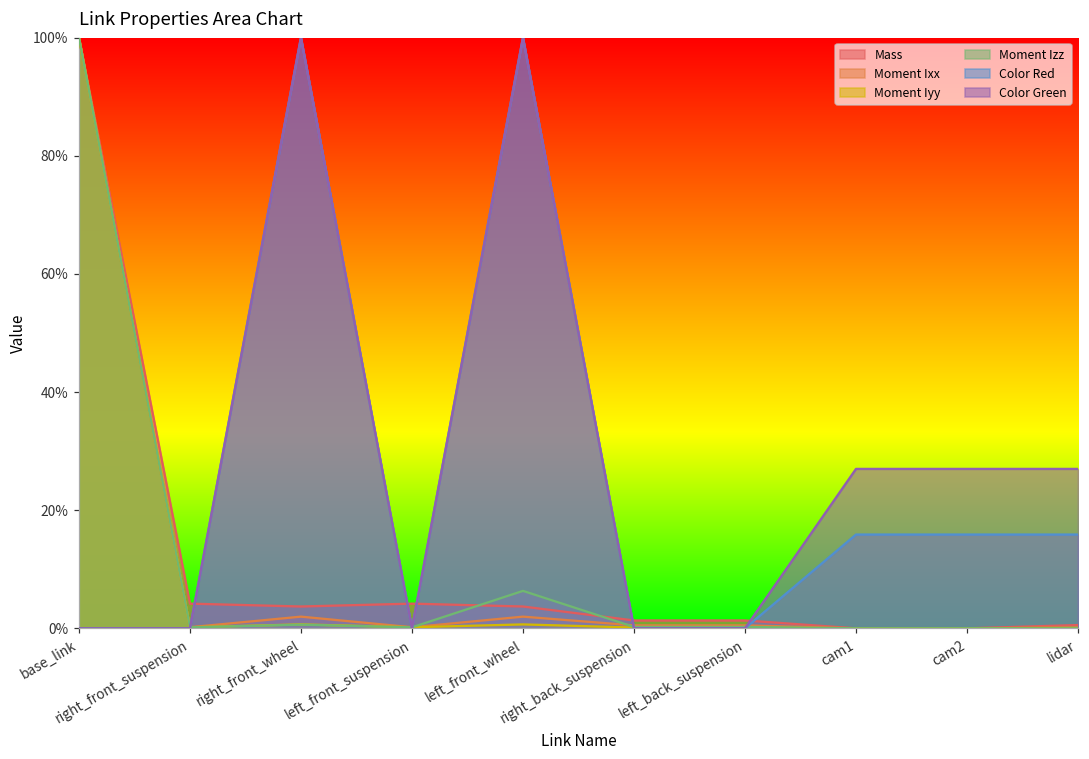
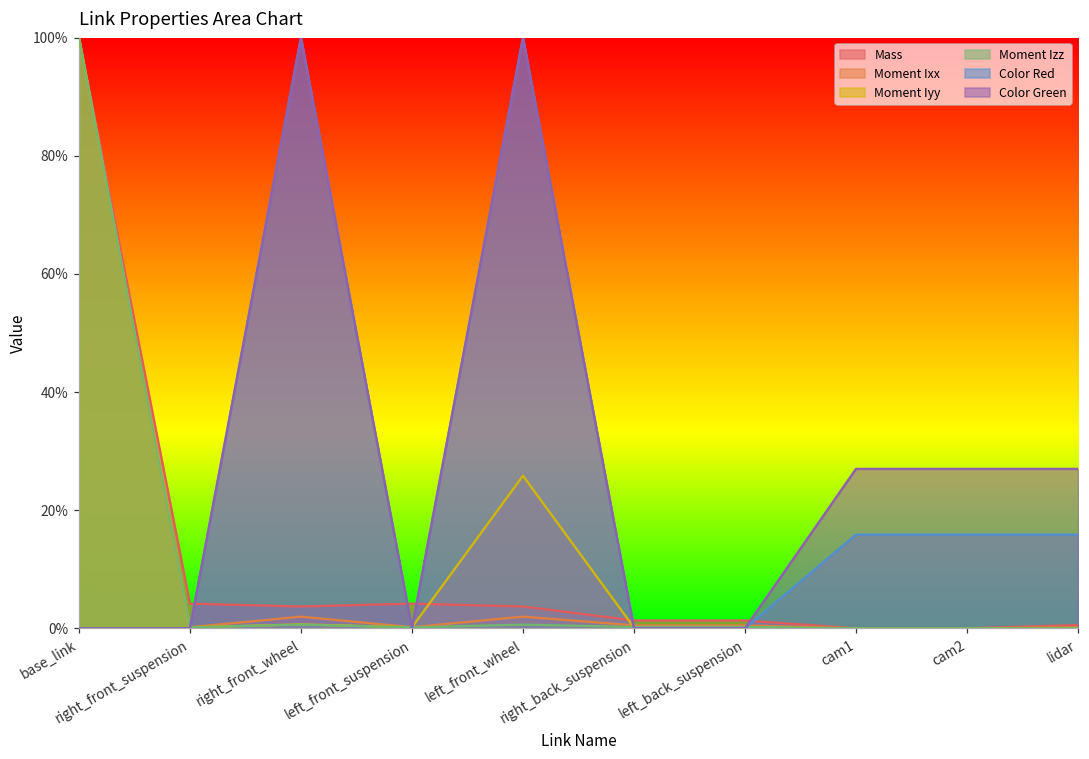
  {
    "Moment Iyy": {
-     "left_front_wheel": "1%"
+     "left_front_wheel": "26%"
    },
    "Moment Izz": {
-     "left_front_wheel": "6%"
+     "left_front_wheel": "1%"
    },
    "Color Red": {
      "cam1": "16%",
      "cam2": "16%",
      "lidar": "16%"
    },
    "Color Green": {
      "cam1": "27%",
      "cam2": "27%",
      "lidar": "27%"
    }
  }
